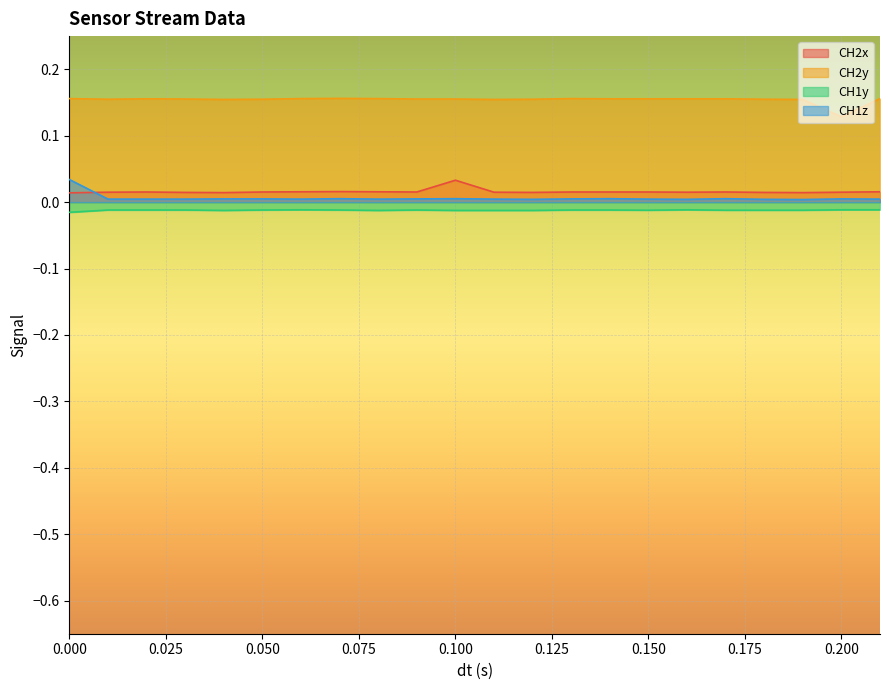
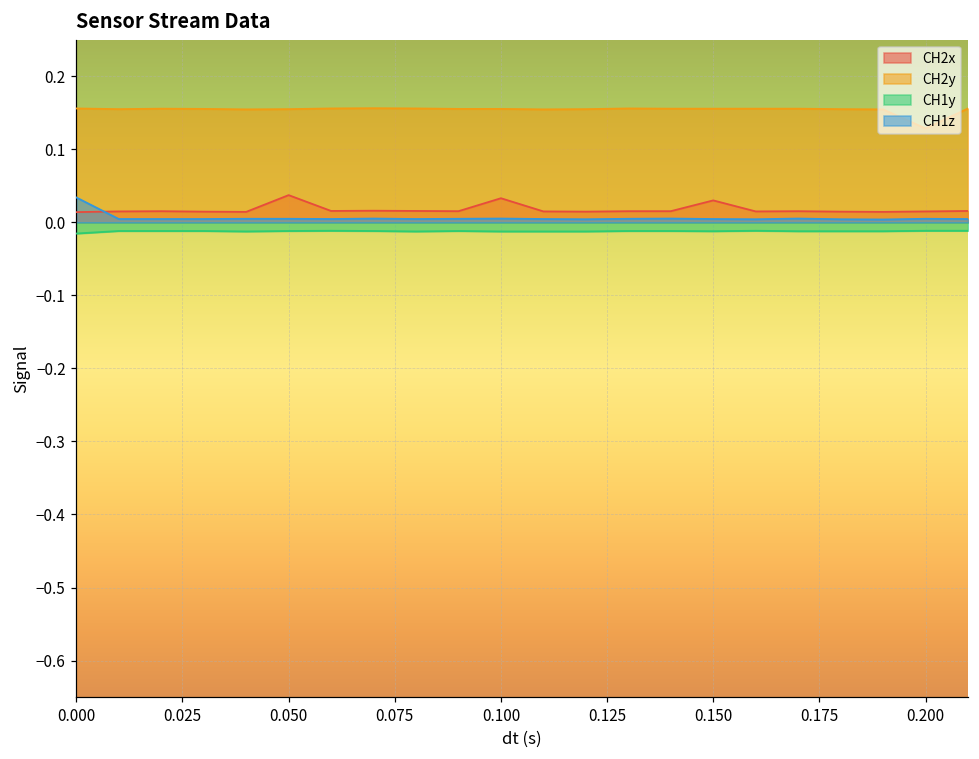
  {
    "CH2x": {
      "0.000": 0.01,
-     "0.050": 0.02,
+     "0.050": 0.04,
      "0.100": 0.03,
-     "0.150": 0.02,
+     "0.150": 0.03,
      "0.200": 0.01
    },
    "CH2y": {
      "0.000": 0.16,
      "0.050": 0.15,
      "0.100": 0.16,
      "0.150": 0.16
    },
    "CH1z": {
      "0.000": 0.03,
      "0.050": 0.00,
      "0.100": 0.01,
      "0.150": 0.00,
      "0.200": 0.00
    }
  }
